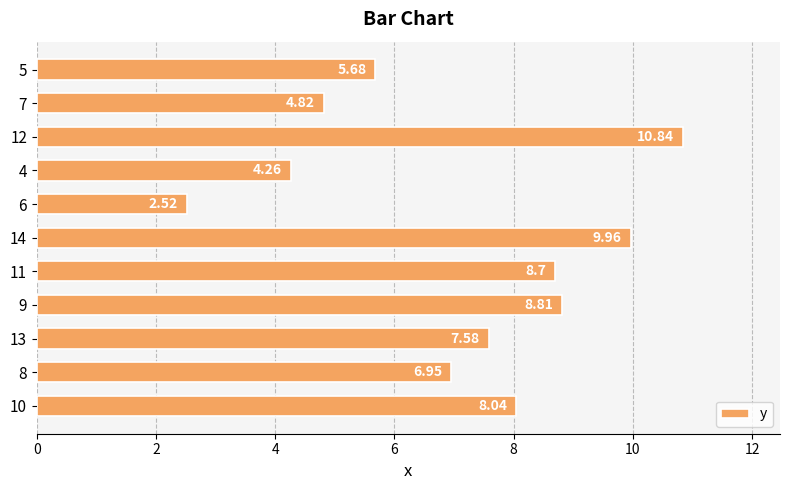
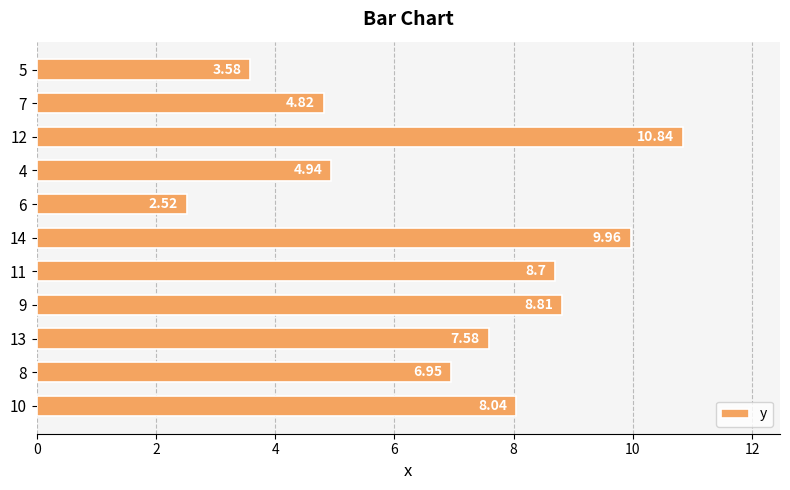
  {
-   "5": 5.68,
+   "5": 3.58,
    "7": 4.82,
    "12": 10.84,
-   "4": 4.26,
+   "4": 4.94,
    "6": 2.52,
    "14": 9.96,
    "11": 8.7,
    "9": 8.81,
    "13": 7.58,
    "8": 6.95,
    "10": 8.04
  }
